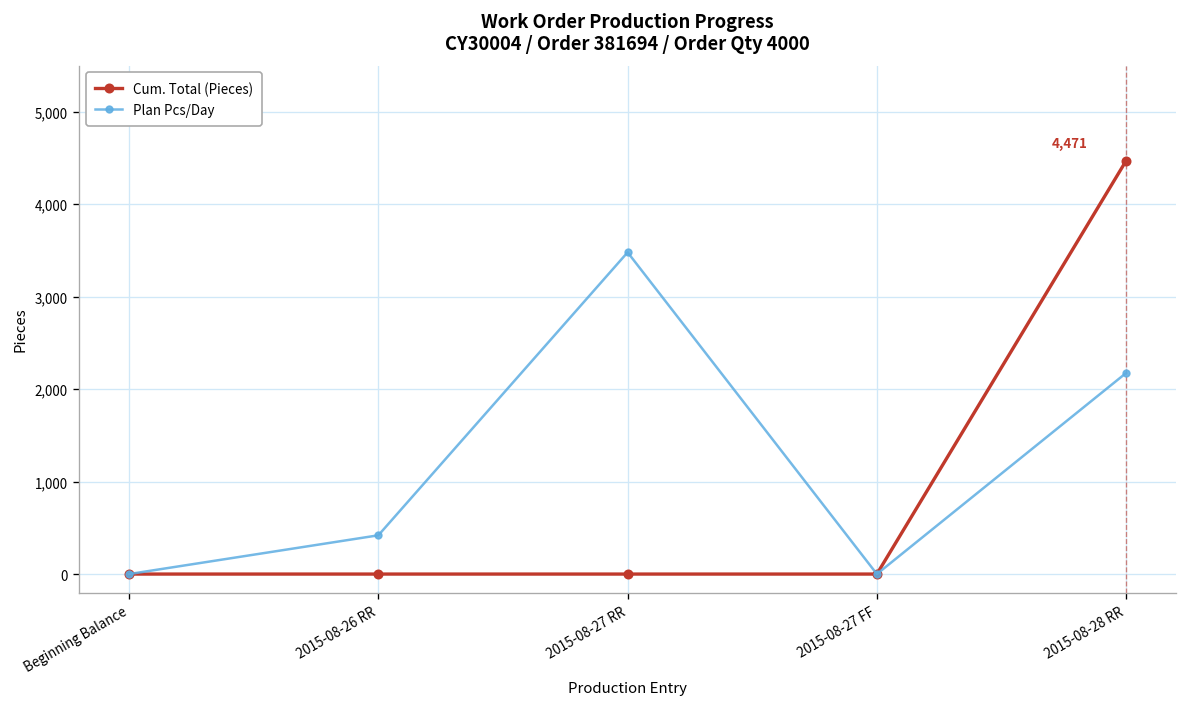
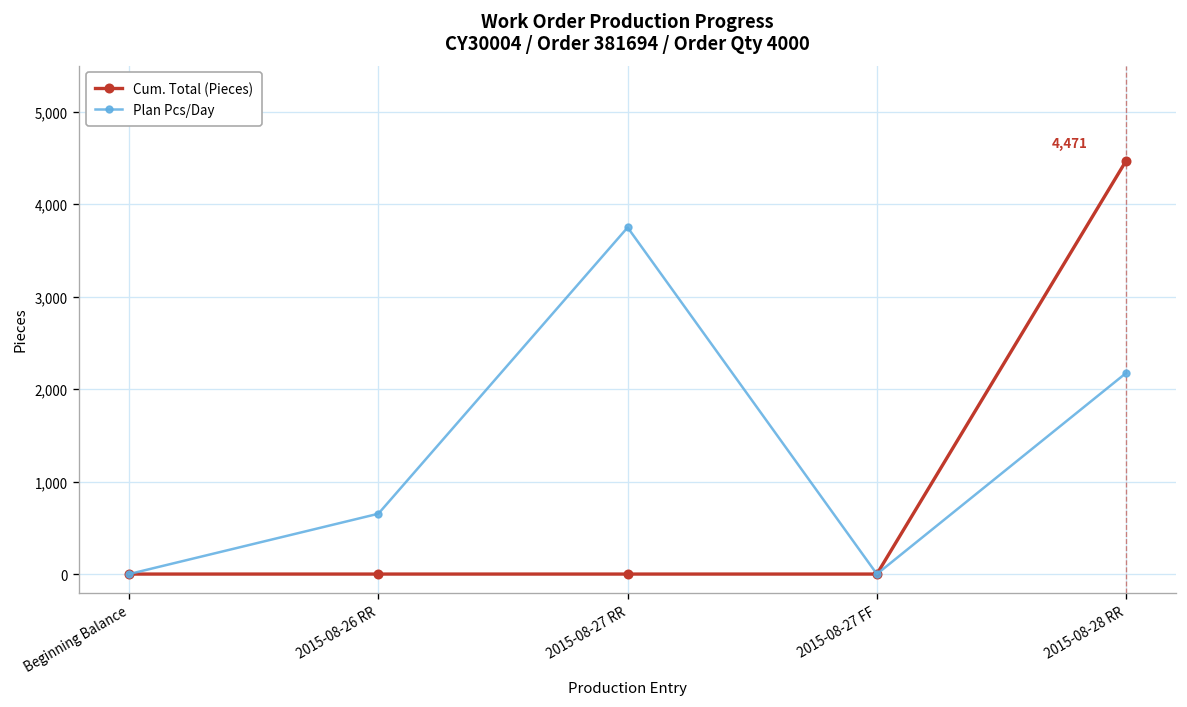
  {
    "Cum. Total (Pieces)": {
      "2015-08-26 RR": "0",
      "2015-08-27 RR": "0",
      "2015-08-28 RR": "4,500"
    },
    "Plan Pcs/Day": {
-     "2015-08-26 RR": "400",
-     "2015-08-27 RR": "3,500",
+     "2015-08-26 RR": "700",
+     "2015-08-27 RR": "3,700",
      "2015-08-28 RR": "2,200"
    }
  }
